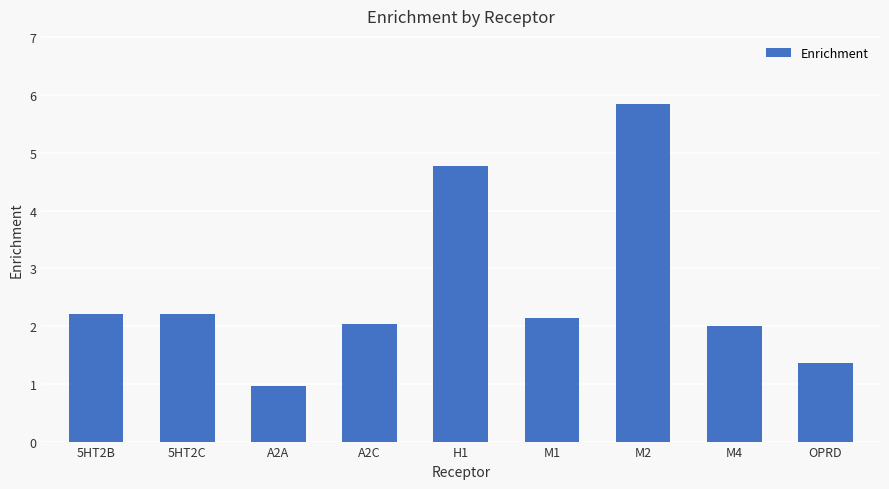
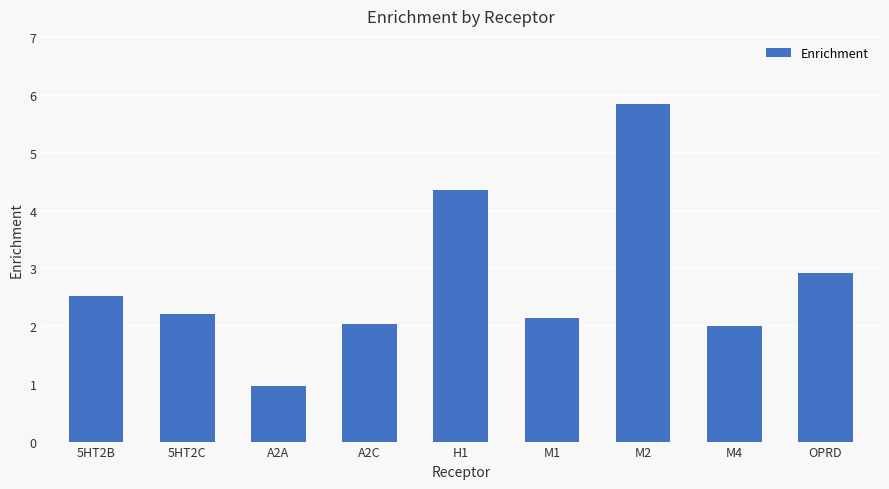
  {
-   "5HT2B": 2.2,
+   "5HT2B": 2.5,
    "5HT2C": 2.2,
    "A2A": 1.0,
    "A2C": 2.0,
-   "H1": 4.8,
+   "H1": 4.4,
    "M1": 2.1,
    "M2": 5.9,
    "M4": 2.0,
-   "OPRD": 1.4
+   "OPRD": 2.9
  }
